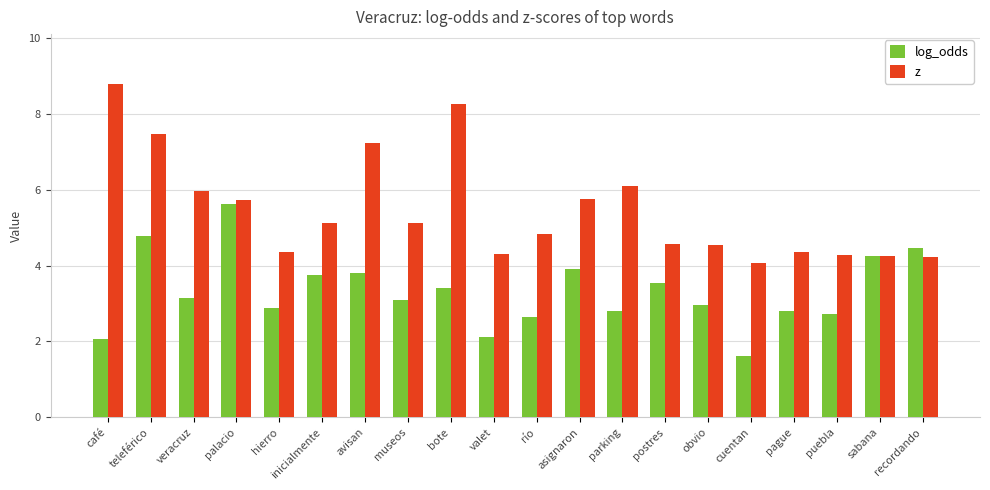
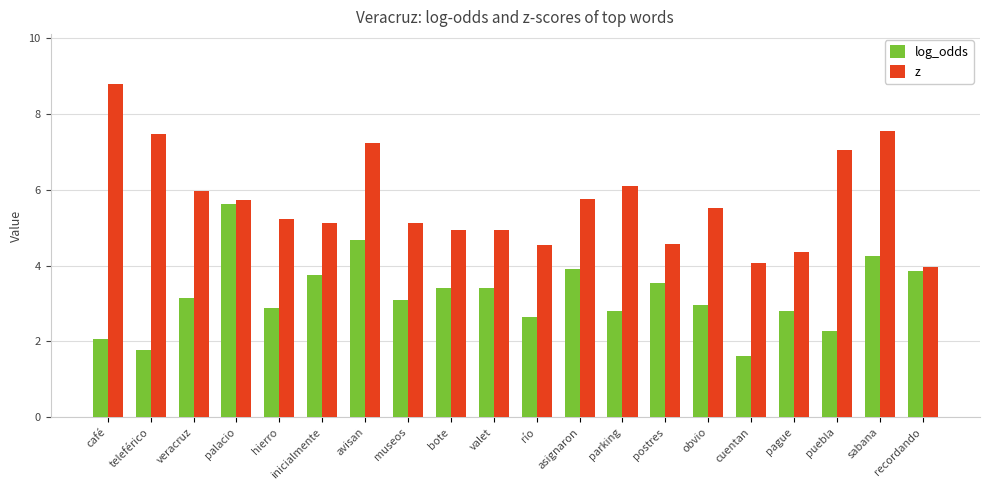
  {
    "log_odds": {
      "café": 2.1,
-     "teleférico": 4.8,
+     "teleférico": 1.8,
      "veracruz": 3.2,
      "palacio": 5.6,
      "hierro": 2.9,
      "inicialmente": 3.7,
-     "avisan": 3.8,
+     "avisan": 4.7,
      "museos": 3.1,
      "bote": 3.4,
-     "valet": 2.1,
+     "valet": 3.4,
      "río": 2.7,
      "asignaron": 3.9,
      "parking": 2.8,
      "postres": 3.5,
      "obvio": 3.0,
      "cuentan": 1.6,
      "pague": 2.8,
-     "puebla": 2.7,
+     "puebla": 2.3,
      "sabana": 4.3,
-     "recordando": 4.5
+     "recordando": 3.9
    },
    "z": {
      "café": 8.8,
      "teleférico": 7.5,
      "veracruz": 6.0,
      "palacio": 5.7,
-     "hierro": 4.4,
+     "hierro": 5.2,
      "inicialmente": 5.1,
      "avisan": 7.2,
      "museos": 5.1,
-     "bote": 8.3,
-     "valet": 4.3,
-     "río": 4.8,
+     "bote": 4.9,
+     "valet": 4.9,
+     "río": 4.5,
      "asignaron": 5.7,
      "parking": 6.1,
      "postres": 4.6,
-     "obvio": 4.5,
+     "obvio": 5.5,
      "cuentan": 4.1,
      "pague": 4.4,
-     "puebla": 4.3,
-     "sabana": 4.3,
-     "recordando": 4.2
+     "puebla": 7.0,
+     "sabana": 7.5,
+     "recordando": 4.0
    }
  }
